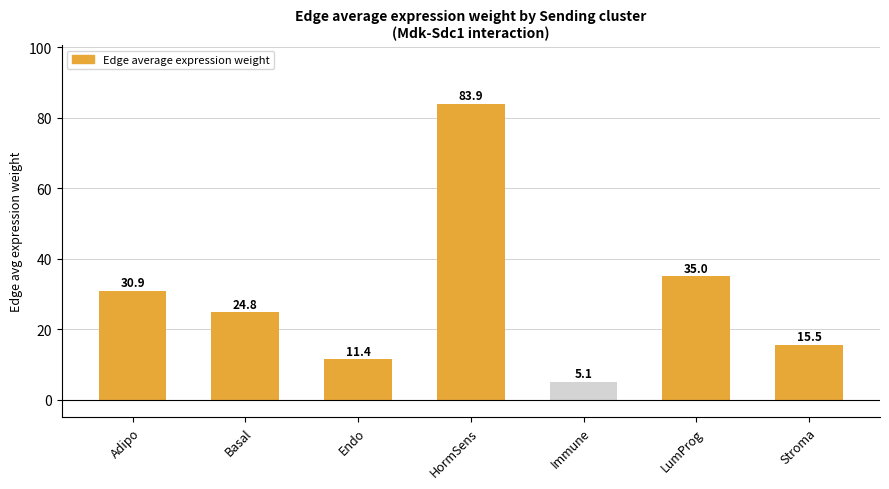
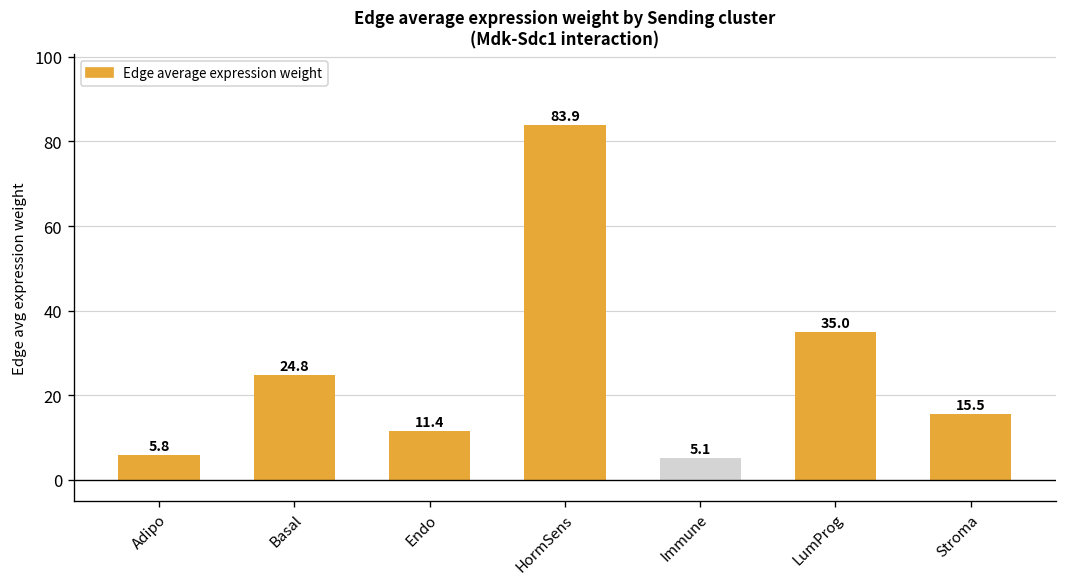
  {
-   "Adipo": 30.9,
+   "Adipo": 5.8,
    "Basal": 24.8,
    "Endo": 11.4,
    "HormSens": 83.9,
    "Immune": 5.1,
    "LumProg": 35.0,
    "Stroma": 15.5
  }
